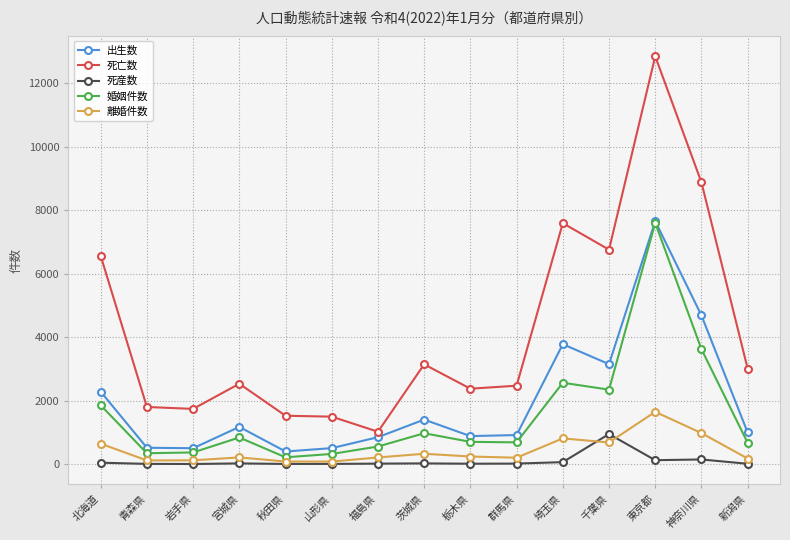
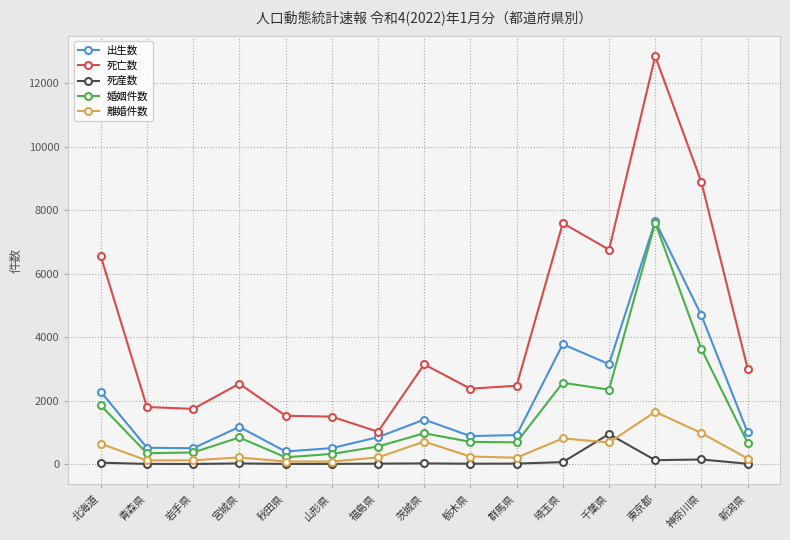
  {
    "出生数": {
      "北海道": 2300,
      "青森県": 500,
      "岩手県": 500,
      "宮城県": 1200,
      "秋田県": 400,
      "山形県": 500,
      "福島県": 900,
      "茨城県": 1400,
      "栃木県": 900,
      "群馬県": 900,
      "埼玉県": 3800,
      "千葉県": 3200,
      "神奈川県": 4700,
      "新潟県": 1000
    },
    "死亡数": {
      "北海道": 6600,
      "青森県": 1800,
      "岩手県": 1700,
      "宮城県": 2500,
      "秋田県": 1500,
      "山形県": 1500,
      "福島県": 1000,
      "茨城県": 3100,
      "栃木県": 2400,
      "群馬県": 2500,
      "埼玉県": 7600,
      "千葉県": 6800,
      "東京都": 12900,
      "神奈川県": 8900,
      "新潟県": 3000
    },
    "死産数": {
      "北海道": 0,
      "青森県": 0,
      "岩手県": 0,
      "宮城県": 0,
      "福島県": 0,
      "茨城県": 0,
      "栃木県": 0,
      "群馬県": 0,
      "埼玉県": 100,
      "千葉県": 1000,
      "東京都": 100,
      "神奈川県": 200,
      "新潟県": 0
    },
    "婚姻件数": {
      "北海道": 1900,
      "青森県": 300,
      "岩手県": 400,
      "宮城県": 800,
      "秋田県": 200,
      "山形県": 300,
      "福島県": 600,
      "茨城県": 1000,
      "栃木県": 700,
      "群馬県": 700,
      "埼玉県": 2600,
      "千葉県": 2400,
      "神奈川県": 3600,
      "新潟県": 700
    },
    "離婚件数": {
      "北海道": 600,
      "青森県": 100,
      "岩手県": 100,
      "宮城県": 200,
      "福島県": 200,
-     "茨城県": 300,
+     "茨城県": 700,
      "栃木県": 200,
      "群馬県": 200,
      "埼玉県": 800,
      "千葉県": 700,
      "東京都": 1700,
      "神奈川県": 1000,
      "新潟県": 200
    }
  }
